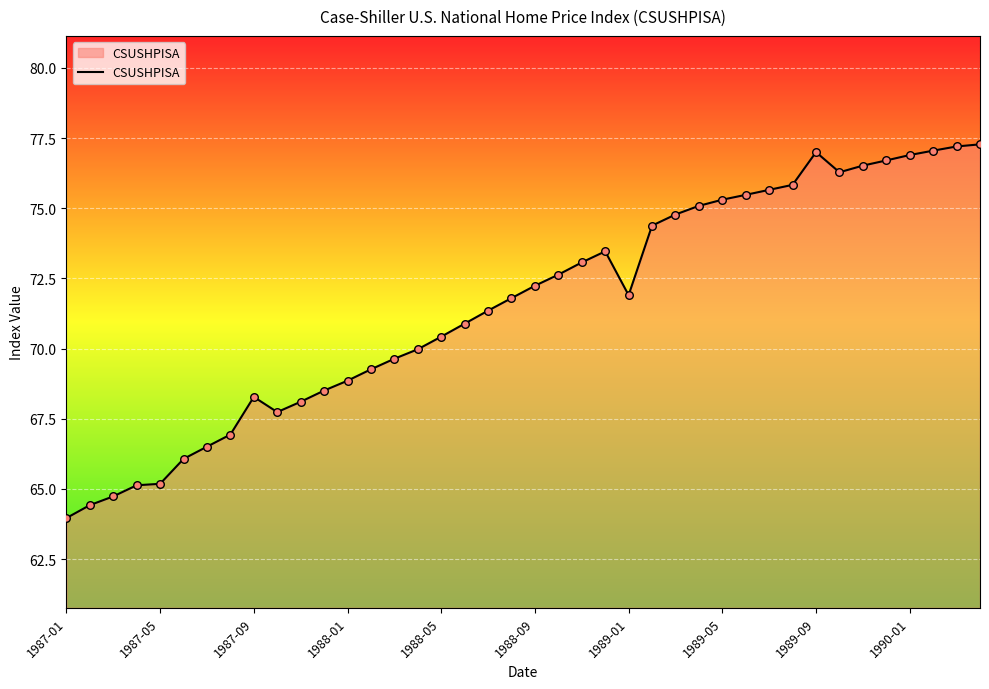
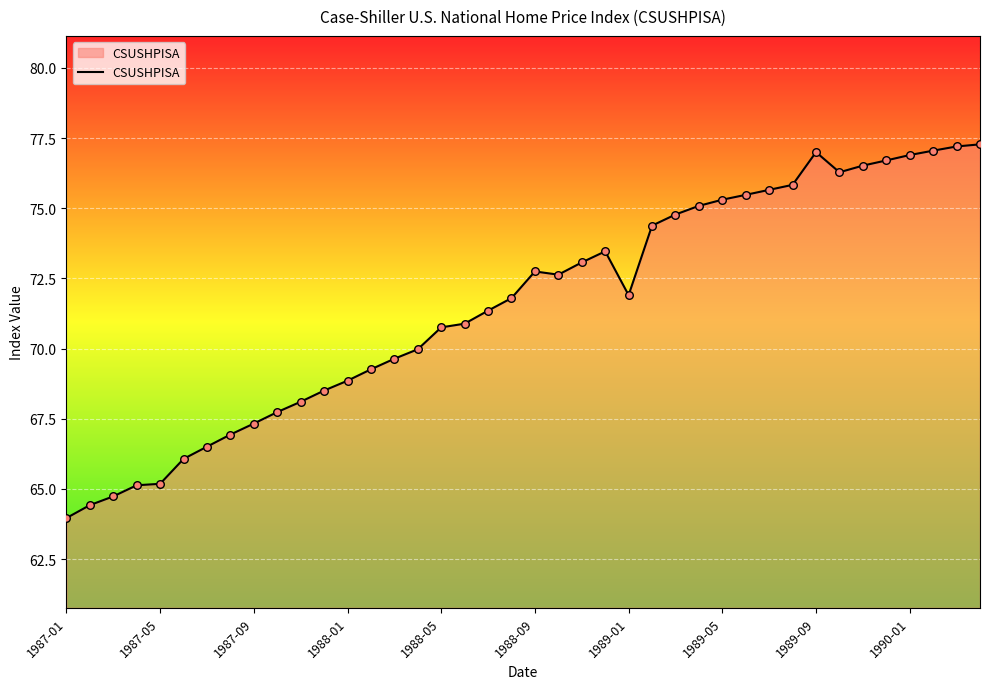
  {
    "1987-01": 64.0,
    "1987-05": 65.2,
-   "1987-09": 68.3,
+   "1987-09": 67.3,
    "1988-01": 68.9,
-   "1988-05": 70.4,
-   "1988-09": 72.2,
+   "1988-05": 70.8,
+   "1988-09": 72.8,
    "1989-01": 71.9,
    "1989-05": 75.3,
    "1989-09": 77.0,
    "1990-01": 76.9
  }
